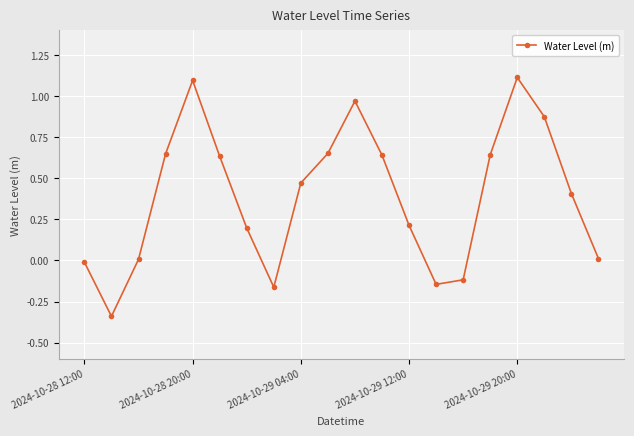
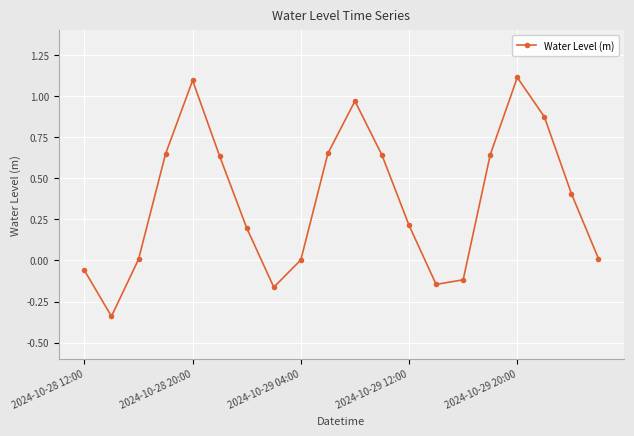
  {
-   "2024-10-28 12:00": -0.01,
+   "2024-10-28 12:00": -0.06,
    "2024-10-28 20:00": 1.10,
-   "2024-10-29 04:00": 0.47,
+   "2024-10-29 04:00": 0.00,
    "2024-10-29 12:00": 0.21,
    "2024-10-29 20:00": 1.11
  }
